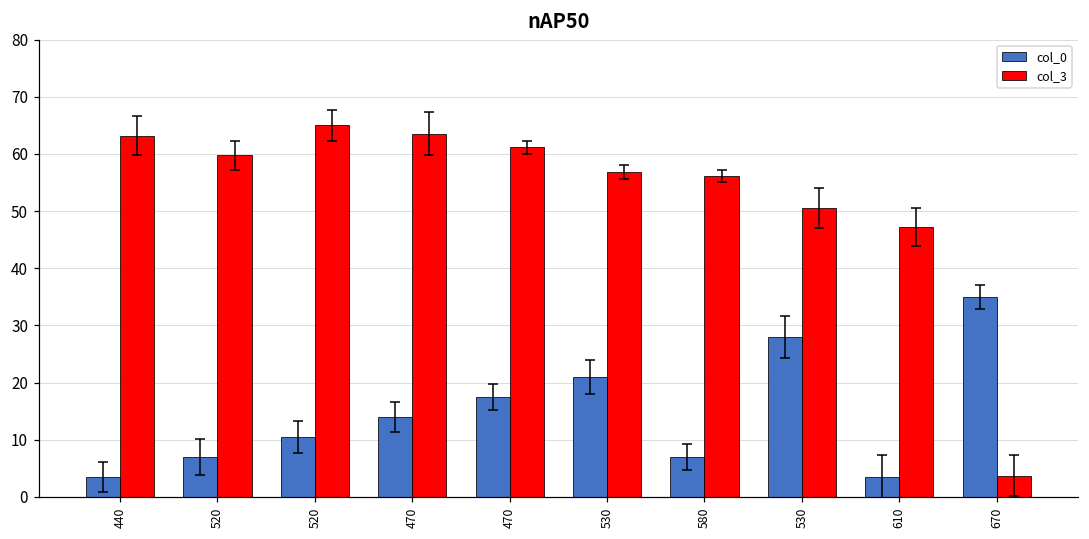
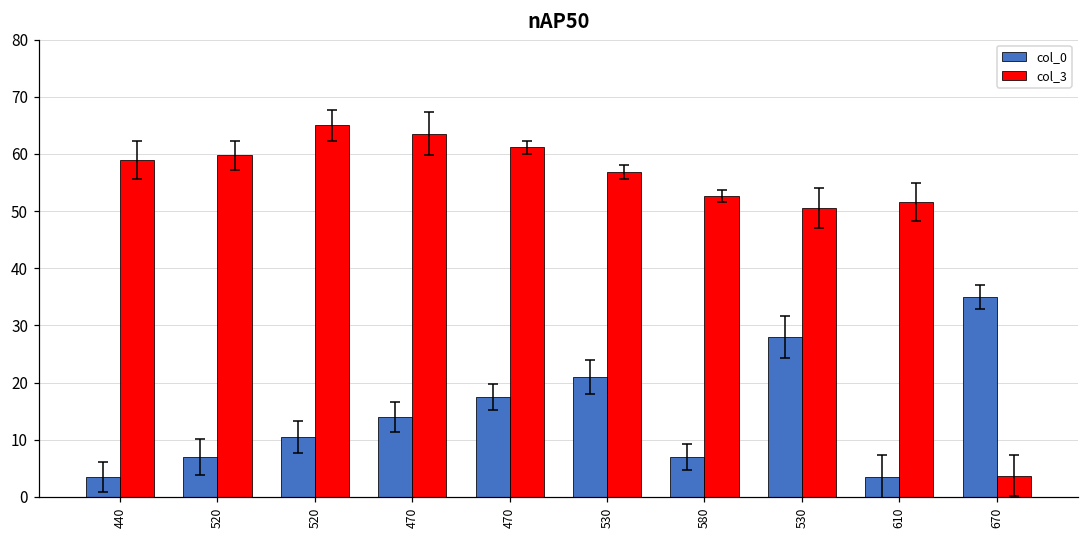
  {
    "col_0": {
      "440": 4,
      "580": 7,
      "610": 4,
      "670": 35
    },
    "col_3": {
-     "440": 63,
-     "580": 56,
-     "610": 47,
+     "440": 59,
+     "580": 53,
+     "610": 52,
      "670": 4
    }
  }
